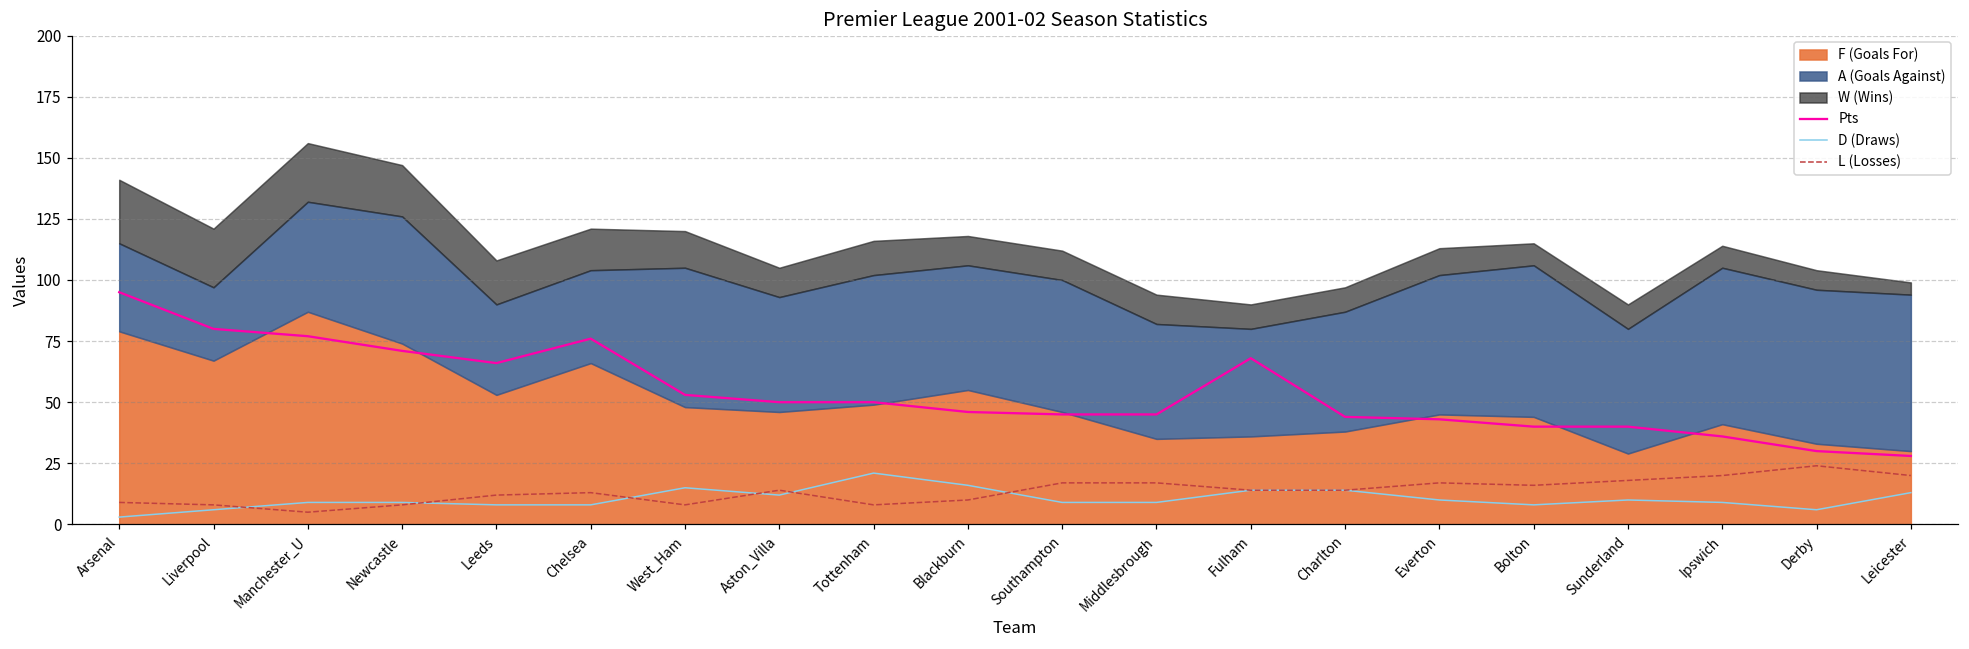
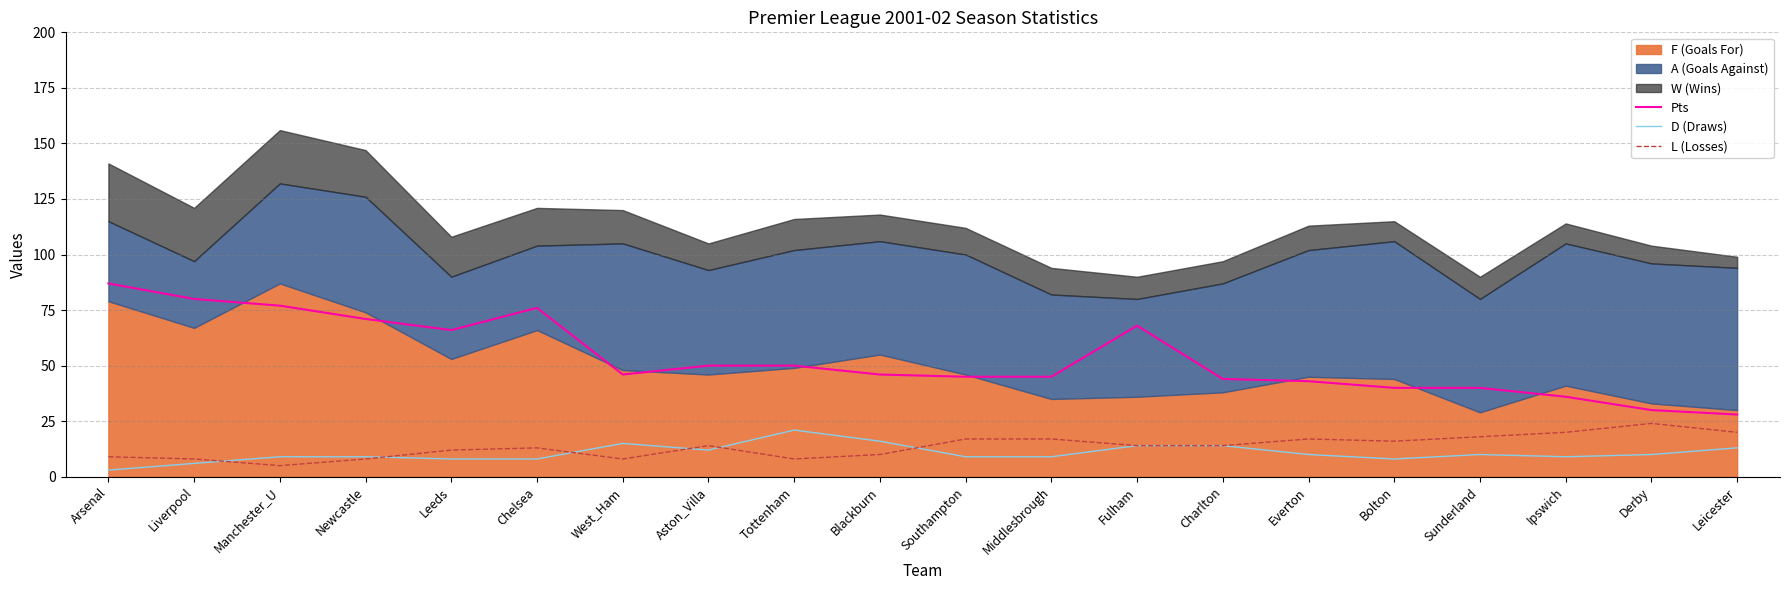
  {
    "Pts": {
-     "Arsenal": 95,
+     "Arsenal": 87,
      "Liverpool": 80,
      "Manchester_U": 77,
      "Newcastle": 71,
      "Leeds": 66,
      "Chelsea": 76,
-     "West_Ham": 53,
+     "West_Ham": 46,
      "Aston_Villa": 50,
      "Blackburn": 46,
      "Middlesbrough": 45,
      "Fulham": 68,
      "Charlton": 44,
      "Everton": 43,
      "Bolton": 40,
      "Sunderland": 40,
      "Ipswich": 36,
      "Derby": 30,
      "Leicester": 28
    },
    "F (Goals For)": {
      "Arsenal": 79,
      "Liverpool": 67,
      "Manchester_U": 87,
      "Newcastle": 74,
      "Leeds": 53,
      "Chelsea": 66,
      "West_Ham": 48,
      "Aston_Villa": 46,
      "Blackburn": 55,
      "Middlesbrough": 35,
      "Fulham": 36,
      "Charlton": 38,
      "Everton": 45,
      "Bolton": 44,
      "Sunderland": 29,
      "Ipswich": 41,
      "Derby": 33,
      "Leicester": 30
    },
    "D (Draws)": {
      "Arsenal": 3,
      "Liverpool": 6,
      "Manchester_U": 9,
      "Leeds": 8,
      "Chelsea": 8,
      "West_Ham": 15,
      "Aston_Villa": 12,
      "Tottenham": 21,
      "Blackburn": 16,
      "Southampton": 9,
      "Middlesbrough": 9,
      "Everton": 10,
      "Bolton": 8,
      "Sunderland": 10,
      "Ipswich": 9,
-     "Derby": 6,
+     "Derby": 10,
      "Leicester": 13
    },
    "A (Goals Against)": {
      "Arsenal": 36,
      "Liverpool": 30,
      "Manchester_U": 45,
      "Newcastle": 52,
      "Leeds": 37,
      "Chelsea": 38,
      "West_Ham": 57,
      "Aston_Villa": 47,
      "Tottenham": 53,
      "Blackburn": 51,
      "Southampton": 54,
      "Middlesbrough": 47,
      "Fulham": 44,
      "Charlton": 49,
      "Everton": 57,
      "Bolton": 62,
      "Sunderland": 51,
      "Ipswich": 64,
      "Derby": 63,
      "Leicester": 64
    },
    "L (Losses)": {
      "Arsenal": 9,
      "Liverpool": 8,
      "Manchester_U": 5,
      "Leeds": 12,
      "Chelsea": 13,
      "West_Ham": 8,
      "Aston_Villa": 14,
      "Tottenham": 8,
      "Blackburn": 10,
      "Southampton": 17,
      "Middlesbrough": 17,
      "Everton": 17,
      "Bolton": 16,
      "Sunderland": 18,
      "Ipswich": 20,
      "Derby": 24,
      "Leicester": 20
    },
    "W (Wins)": {
      "Arsenal": 26,
      "Liverpool": 24,
      "Manchester_U": 24,
      "Newcastle": 21,
      "Leeds": 18,
      "Chelsea": 17,
      "West_Ham": 15,
      "Aston_Villa": 12,
      "Tottenham": 14,
      "Blackburn": 12,
      "Southampton": 12,
      "Middlesbrough": 12,
      "Fulham": 10,
      "Charlton": 10,
      "Everton": 11,
      "Bolton": 9,
      "Sunderland": 10,
      "Ipswich": 9,
      "Derby": 8,
      "Leicester": 5
    }
  }
